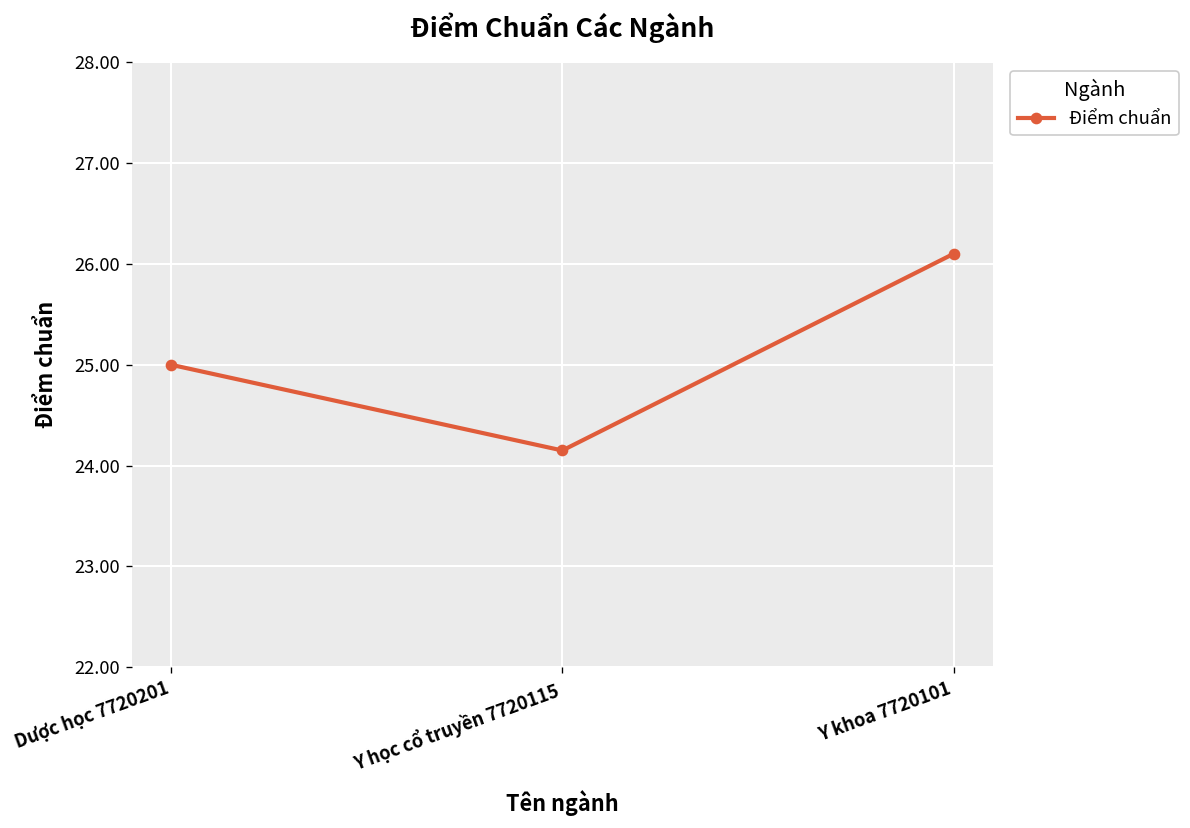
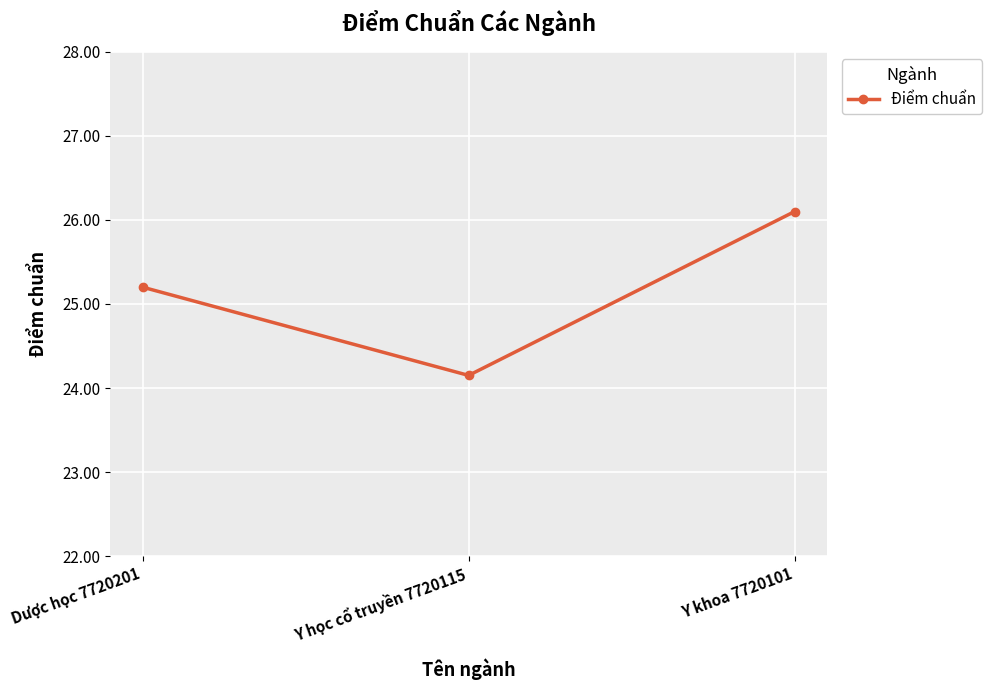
  {
-   "Dược học 7720201": 25.0,
+   "Dược học 7720201": 25.2,
    "Y học cổ truyền 7720115": 24.2,
    "Y khoa 7720101": 26.1
  }
